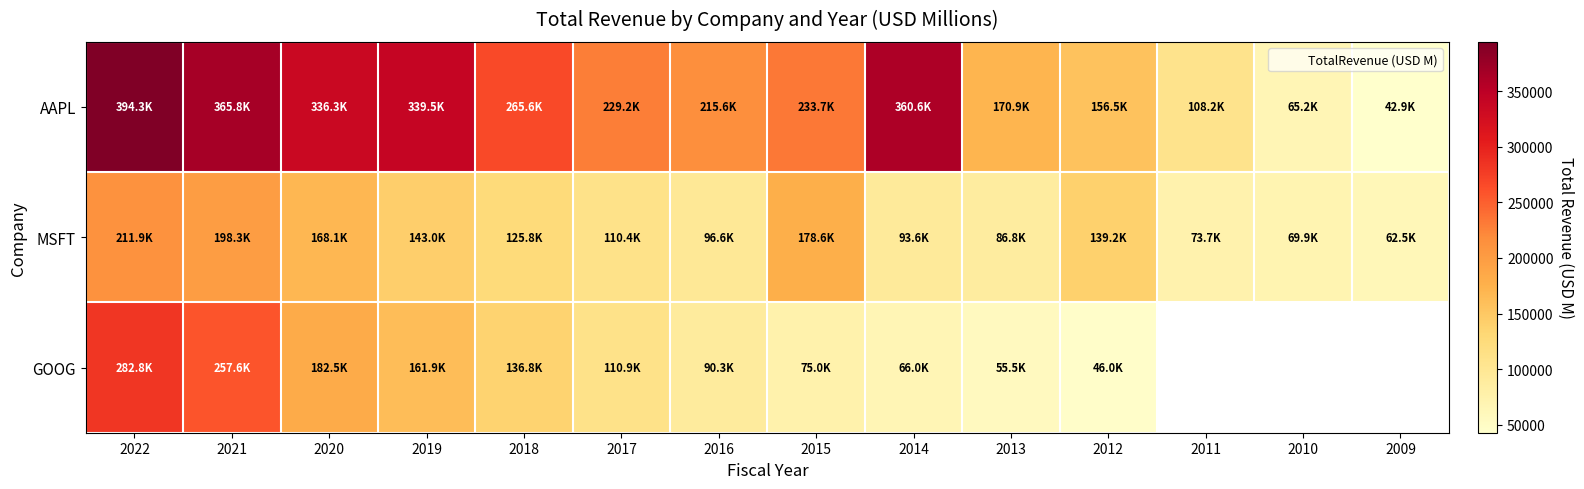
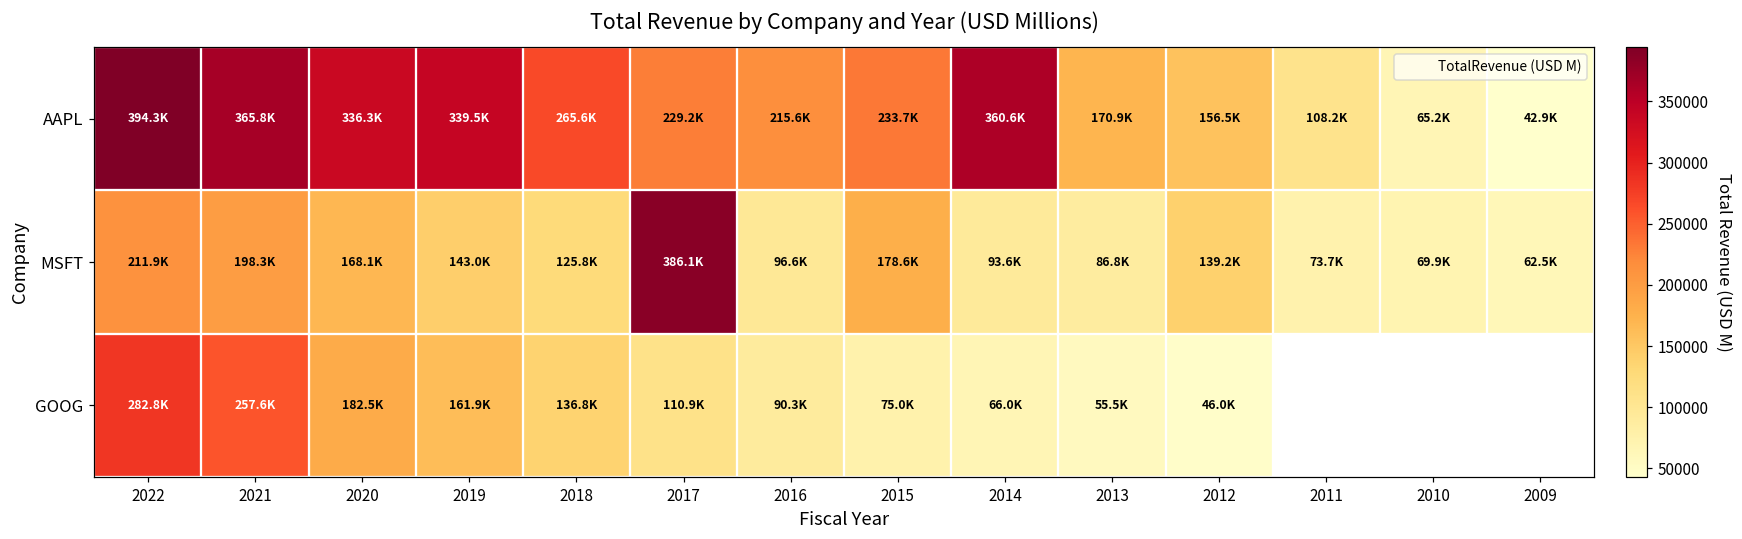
  {
    "AAPL": {
      "2022": "394.3K",
      "2021": "365.8K",
      "2020": "336.3K",
      "2019": "339.5K",
      "2018": "265.6K",
      "2017": "229.2K",
      "2016": "215.6K",
      "2015": "233.7K",
      "2014": "360.6K",
      "2013": "170.9K",
      "2012": "156.5K",
      "2011": "108.2K",
      "2010": "65.2K",
      "2009": "42.9K"
    },
    "MSFT": {
      "2022": "211.9K",
      "2021": "198.3K",
      "2020": "168.1K",
      "2019": "143.0K",
      "2018": "125.8K",
-     "2017": "110.4K",
+     "2017": "386.1K",
      "2016": "96.6K",
      "2015": "178.6K",
      "2014": "93.6K",
      "2013": "86.8K",
      "2012": "139.2K",
      "2011": "73.7K",
      "2010": "69.9K",
      "2009": "62.5K"
    },
    "GOOG": {
      "2022": "282.8K",
      "2021": "257.6K",
      "2020": "182.5K",
      "2019": "161.9K",
      "2018": "136.8K",
      "2017": "110.9K",
      "2016": "90.3K",
      "2015": "75.0K",
      "2014": "66.0K",
      "2013": "55.5K",
      "2012": "46.0K"
    }
  }
